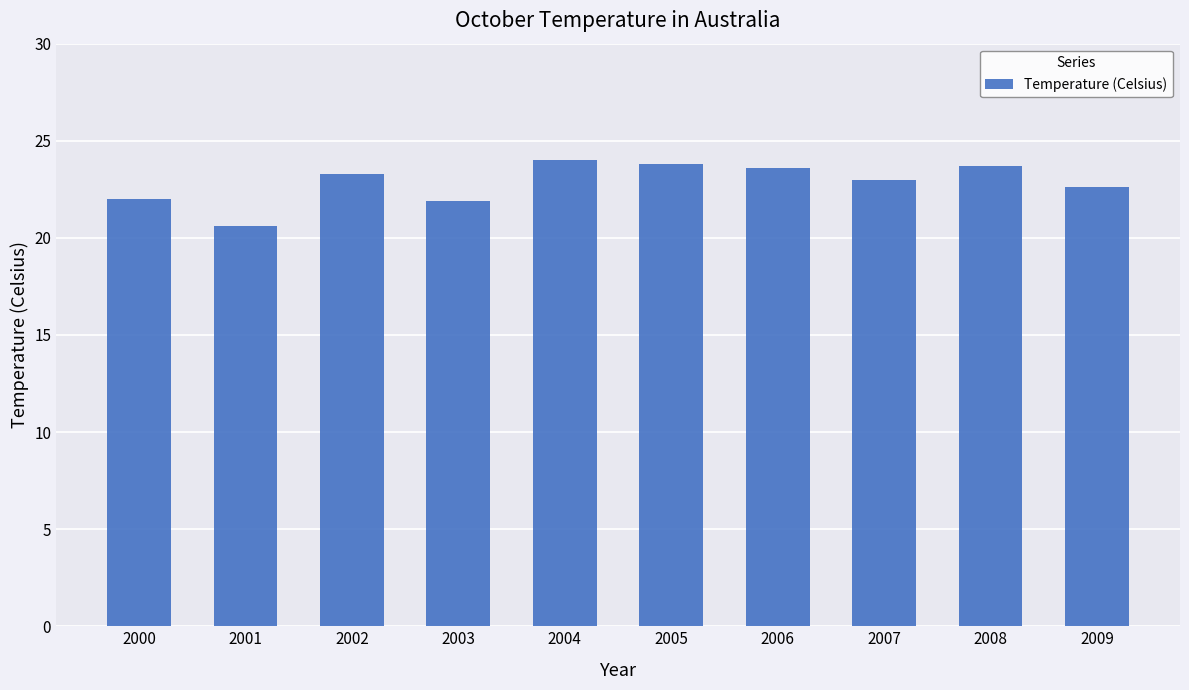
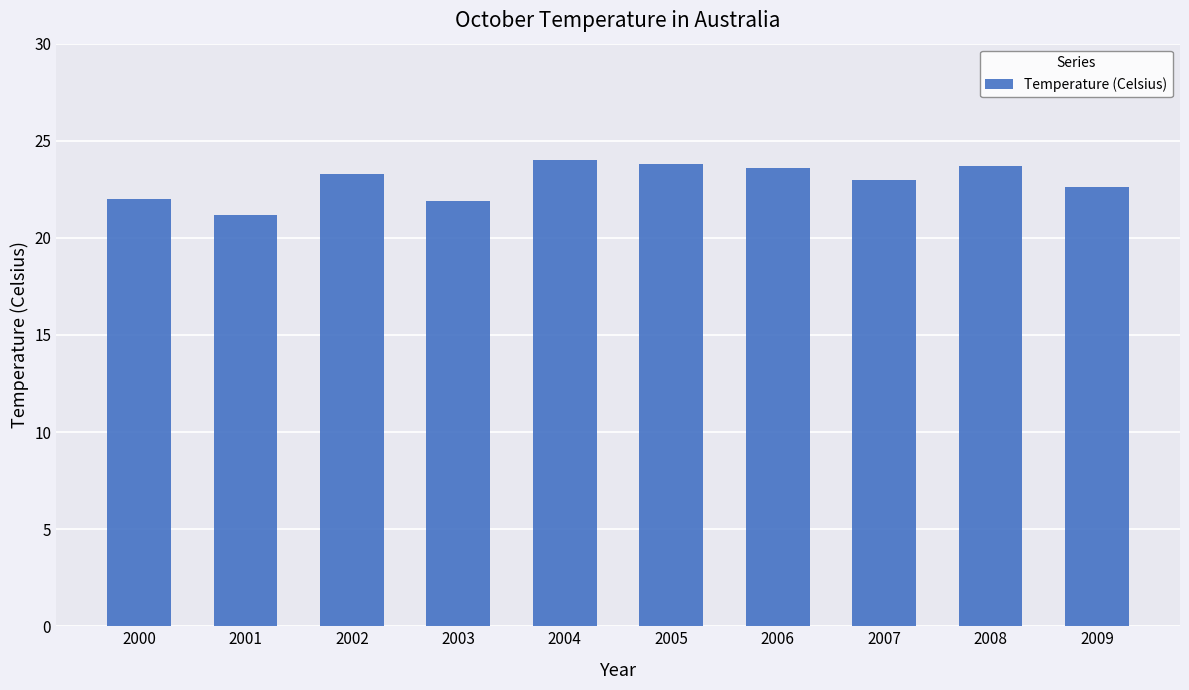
  {
    "2000": 22.0,
-   "2001": 20.6,
+   "2001": 21.2,
    "2002": 23.3,
    "2003": 21.9,
    "2004": 24.0,
    "2005": 23.8,
    "2006": 23.6,
    "2007": 23.0,
    "2008": 23.7,
    "2009": 22.6
  }
